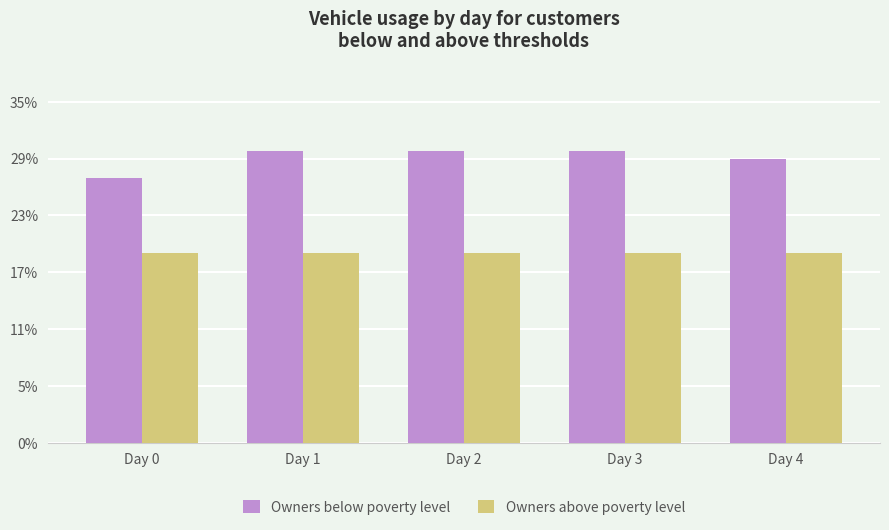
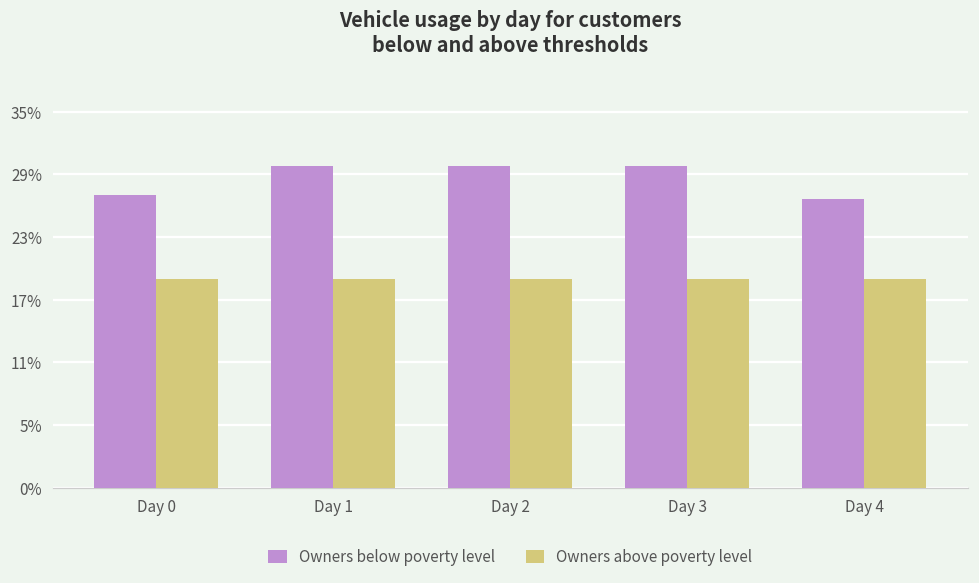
  {
    "Owners below poverty level": {
      "Day 0": "27%",
      "Day 1": "30%",
      "Day 2": "30%",
      "Day 3": "30%",
-     "Day 4": "29%"
+     "Day 4": "27%"
    },
    "Owners above poverty level": {
      "Day 0": "19%",
      "Day 1": "19%",
      "Day 2": "19%",
      "Day 3": "19%",
      "Day 4": "19%"
    }
  }
